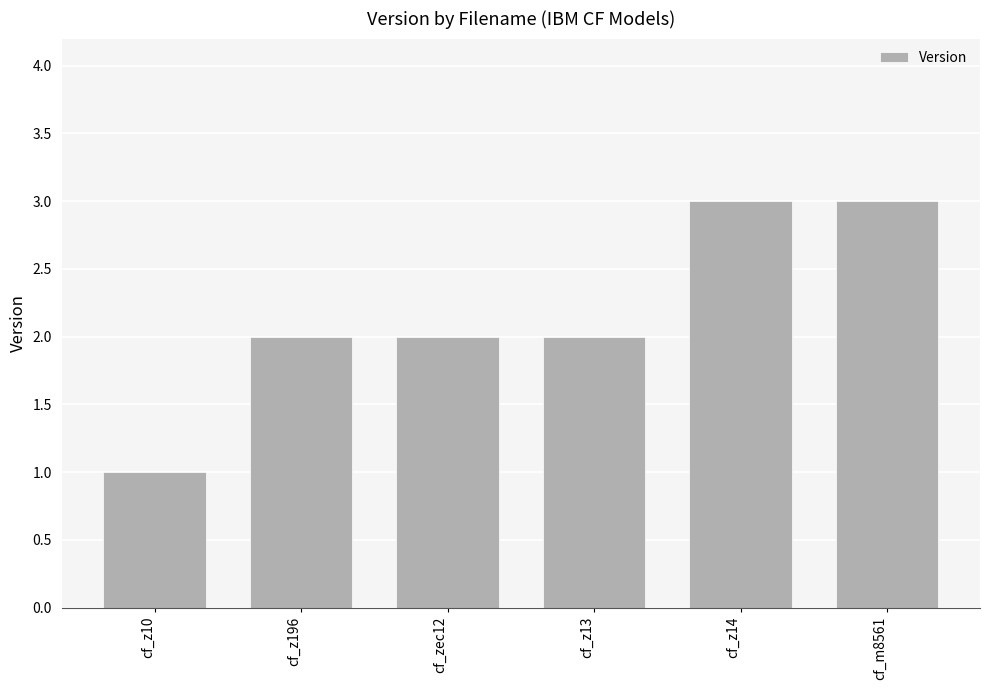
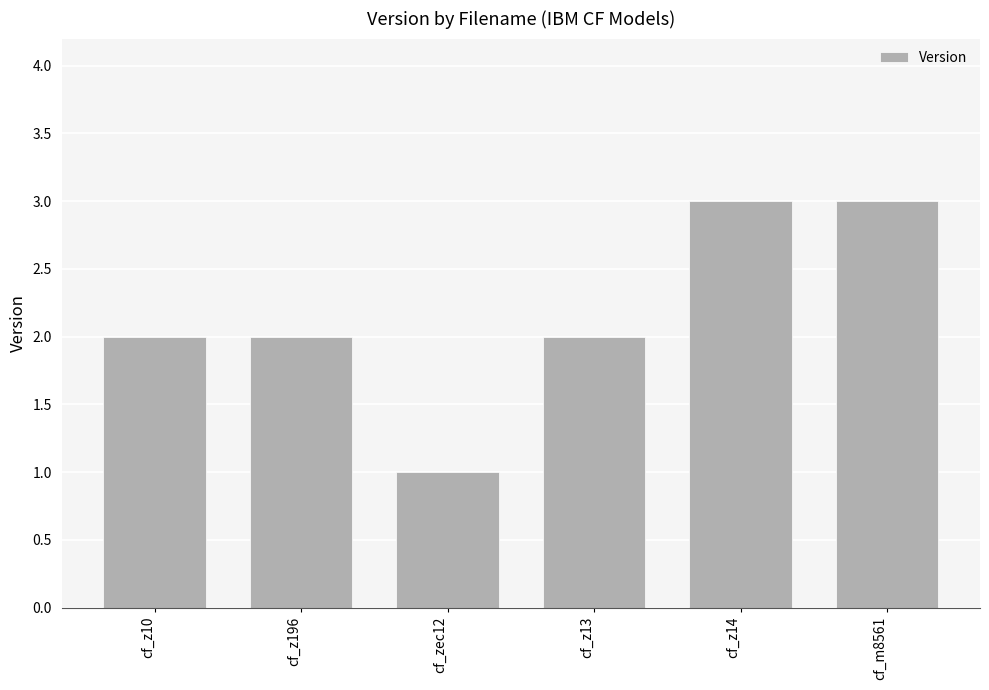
  {
-   "cf_z10": 1,
+   "cf_z10": 2,
    "cf_z196": 2,
-   "cf_zec12": 2,
+   "cf_zec12": 1,
    "cf_z13": 2,
    "cf_z14": 3,
    "cf_m8561": 3
  }
